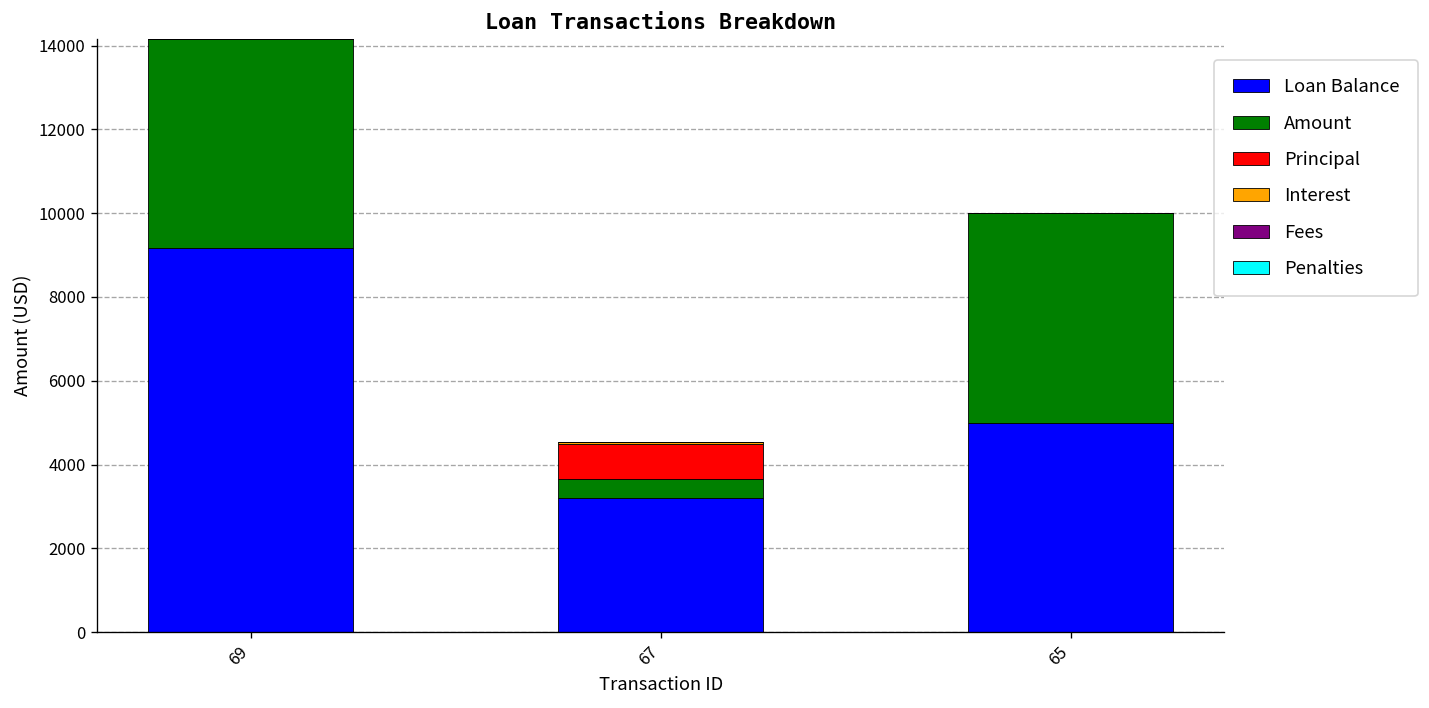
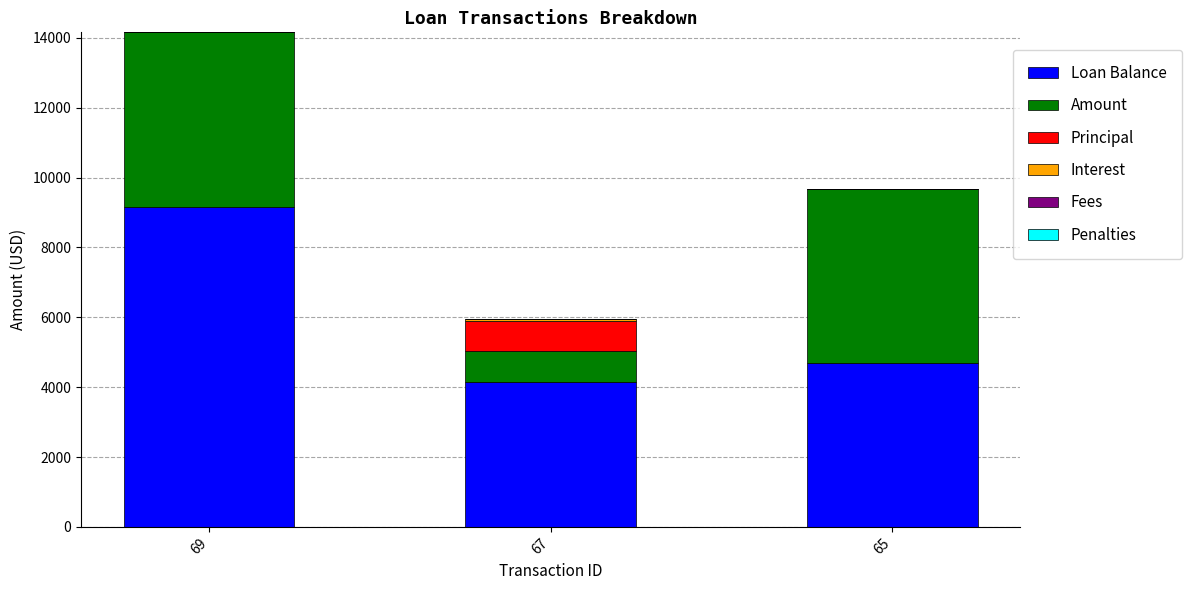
  {
    "Loan Balance": {
      "69": 9200,
-     "67": 3200,
-     "65": 5000
+     "67": 4200,
+     "65": 4700
    },
    "Amount": {
      "69": 5000,
-     "67": 500,
+     "67": 900,
      "65": 5000
    },
    "Principal": {
      "69": 0,
      "67": 800,
      "65": 0
    },
    "Penalties": {
      "69": 0,
      "67": 0,
      "65": 0
    }
  }
